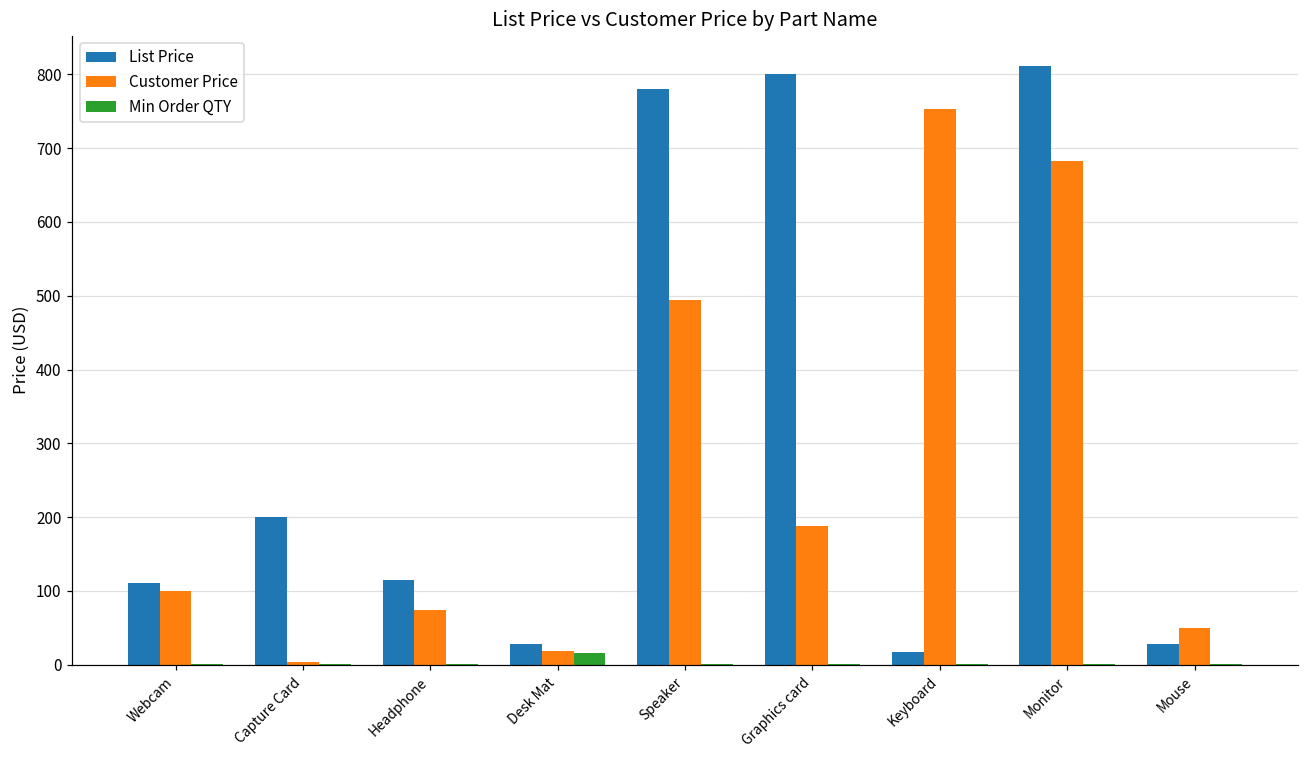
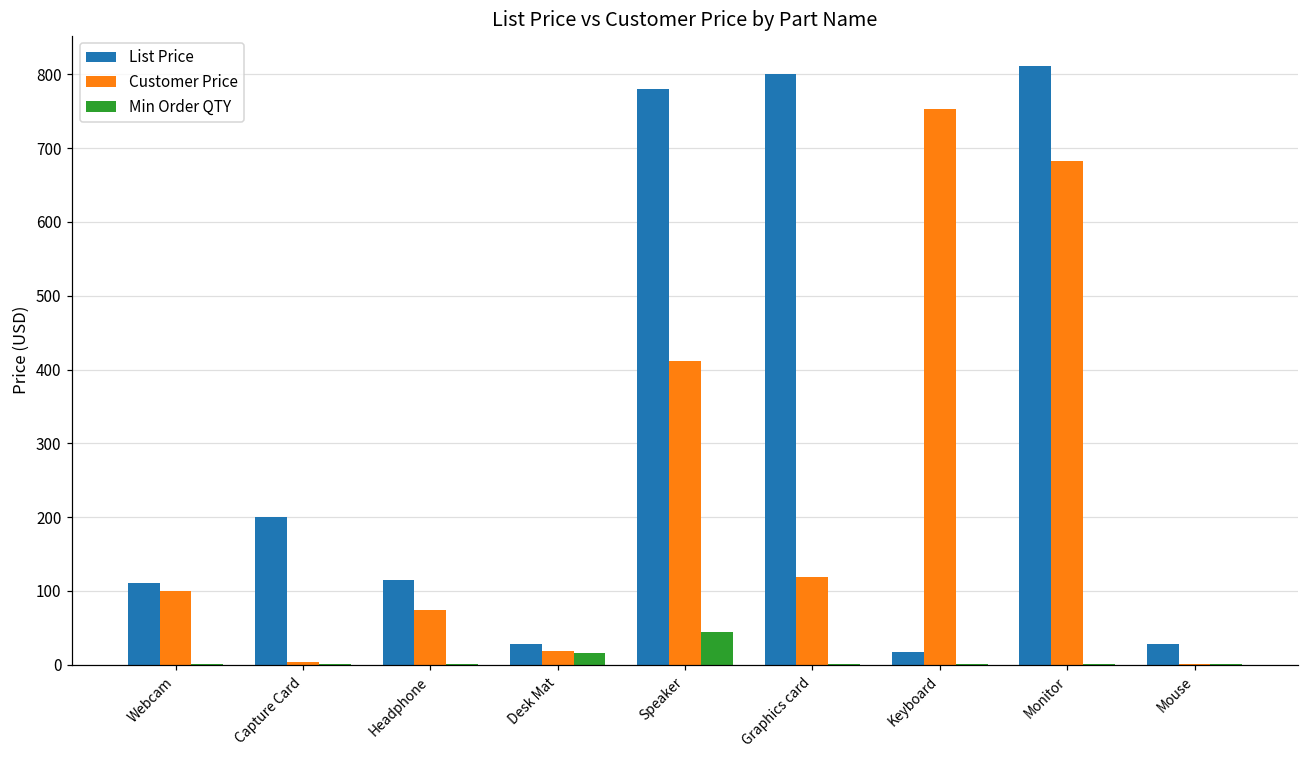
  {
    "List Price": {
      "Webcam": 110,
      "Capture Card": 200,
      "Headphone": 110,
      "Desk Mat": 30,
      "Speaker": 780,
      "Graphics card": 800,
      "Keyboard": 20,
      "Monitor": 810,
      "Mouse": 30
    },
    "Customer Price": {
      "Webcam": 100,
      "Capture Card": 0,
      "Headphone": 70,
      "Desk Mat": 20,
-     "Speaker": 490,
-     "Graphics card": 190,
+     "Speaker": 410,
+     "Graphics card": 120,
      "Keyboard": 750,
      "Monitor": 680,
-     "Mouse": 50
+     "Mouse": 0
    },
    "Min Order QTY": {
      "Desk Mat": 20,
-     "Speaker": 0
+     "Speaker": 40
    }
  }
